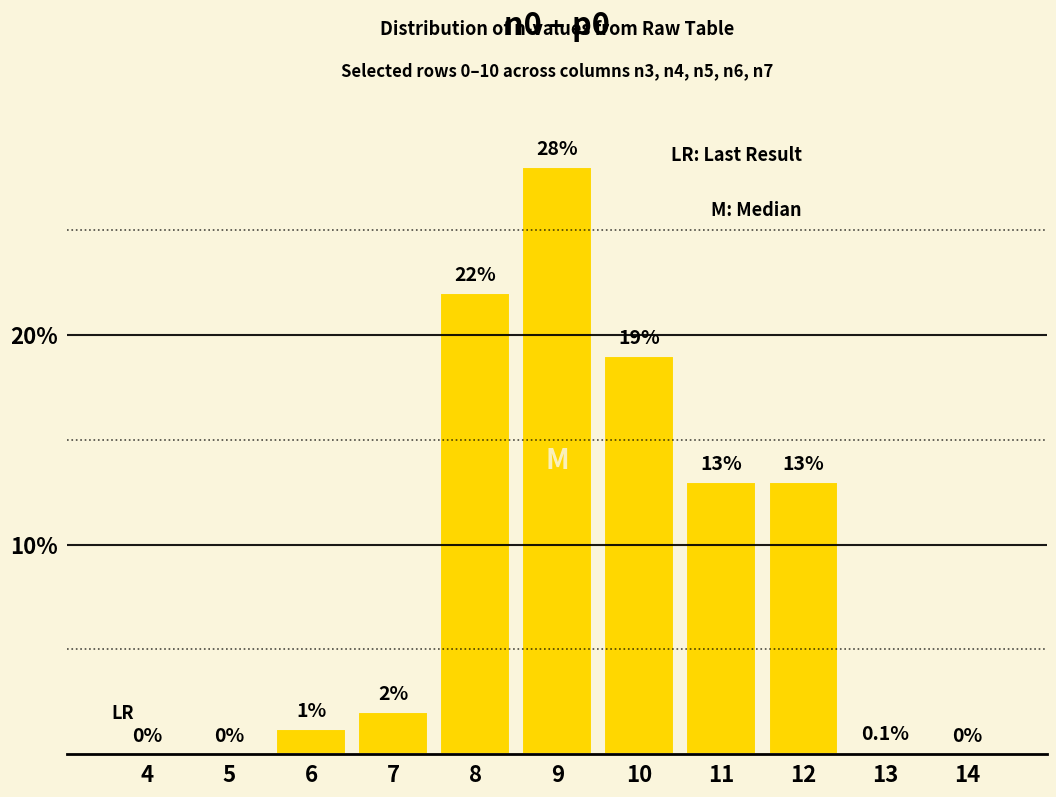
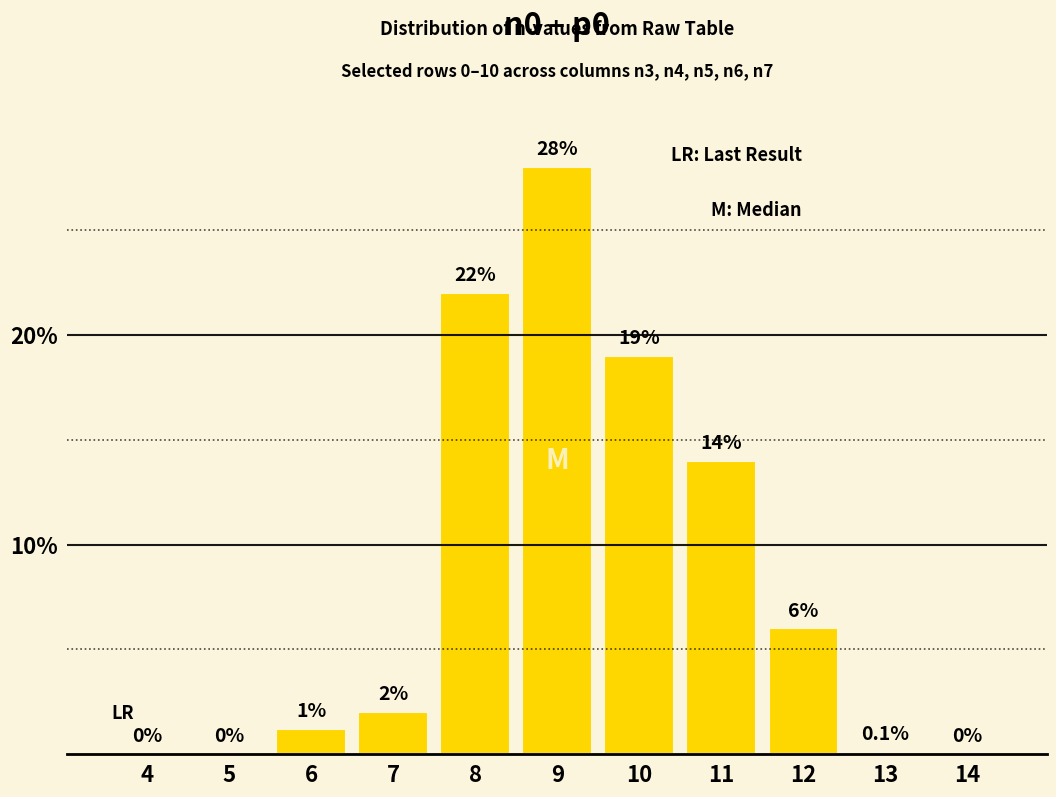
  {
    "4": "0%",
    "5": "0%",
    "6": "1%",
    "7": "2%",
    "8": "22%",
    "9": "28%",
    "10": "19%",
-   "11": "13%",
-   "12": "13%",
+   "11": "14%",
+   "12": "6%",
    "13": "0.1%",
    "14": "0%"
  }
